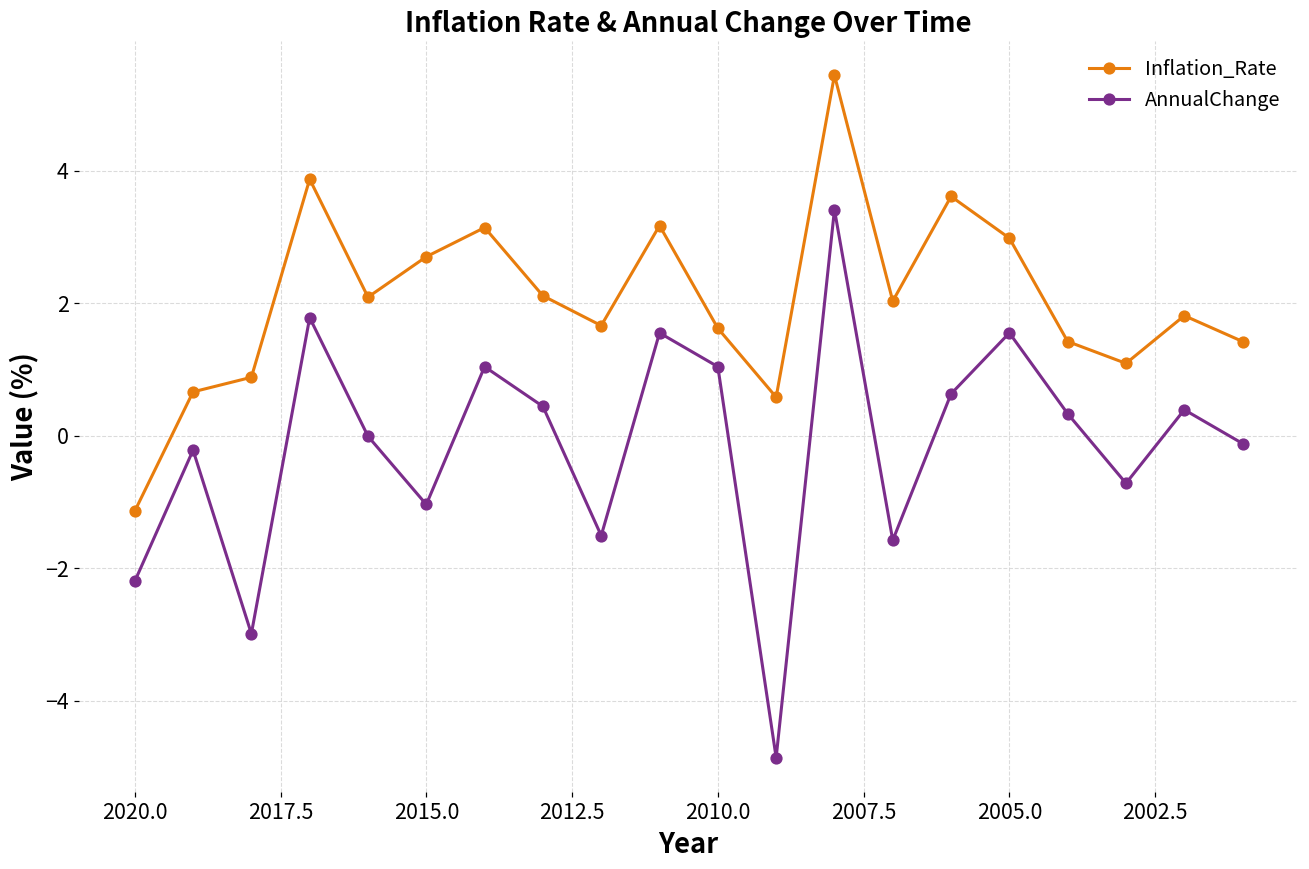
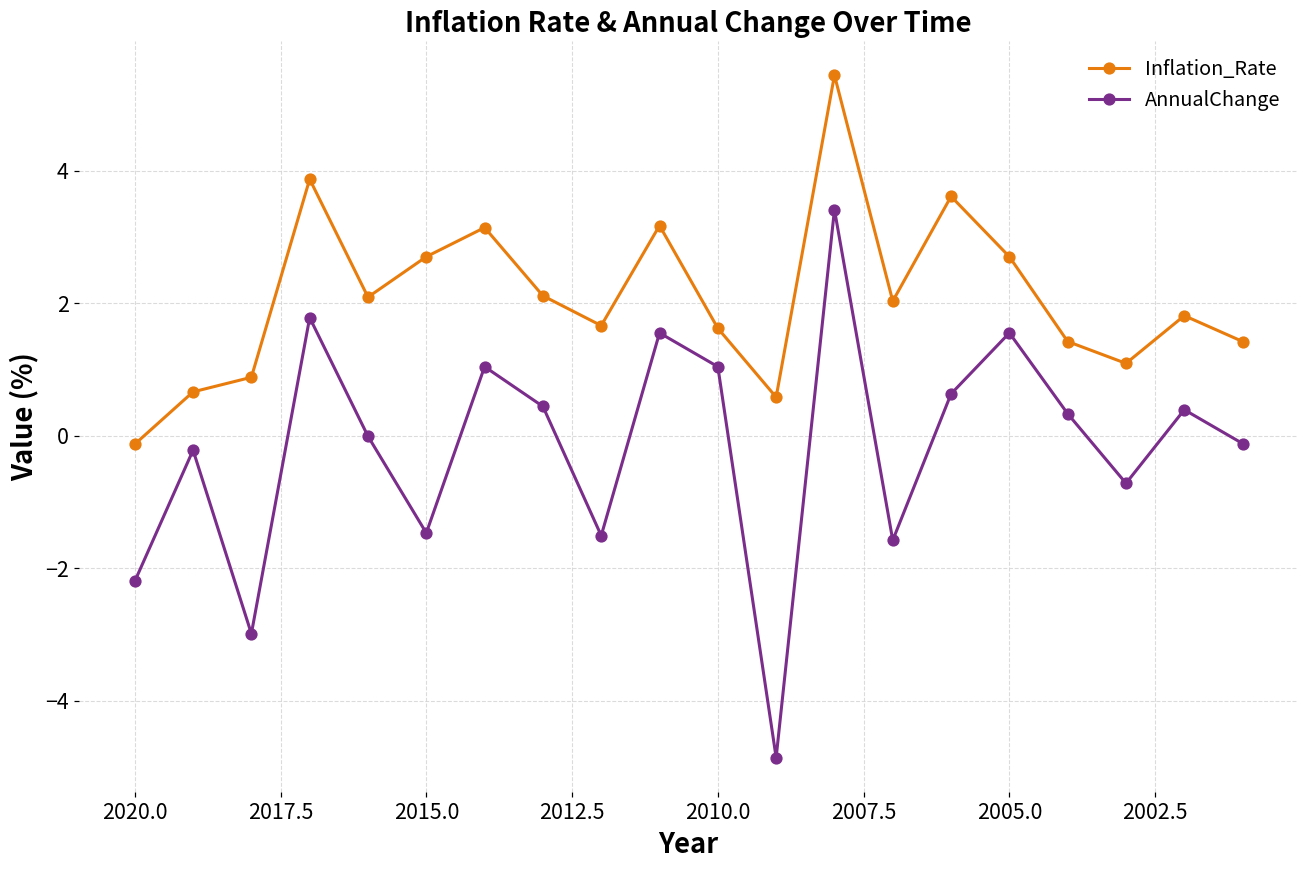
  {
    "Inflation_Rate": {
-     "2020.0": -1.1,
+     "2020.0": -0.1,
      "2015.0": 2.7,
      "2010.0": 1.6,
-     "2005.0": 3.0
+     "2005.0": 2.7
    },
    "AnnualChange": {
      "2020.0": -2.2,
-     "2015.0": -1.0,
+     "2015.0": -1.5,
      "2010.0": 1.0,
      "2005.0": 1.6
    }
  }
